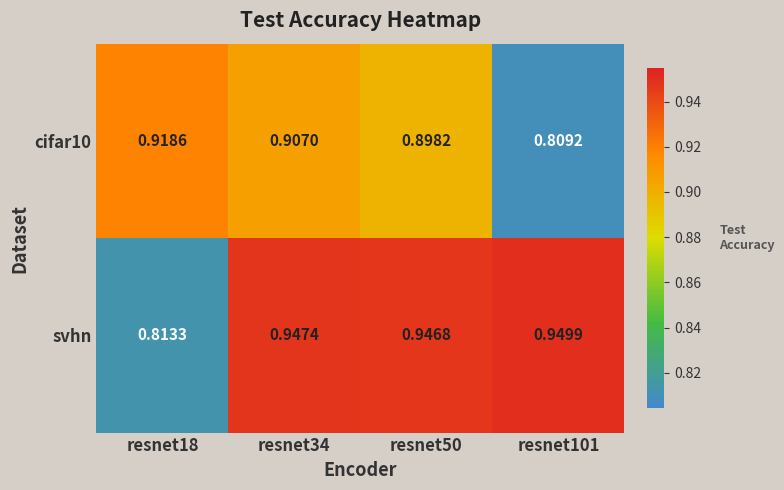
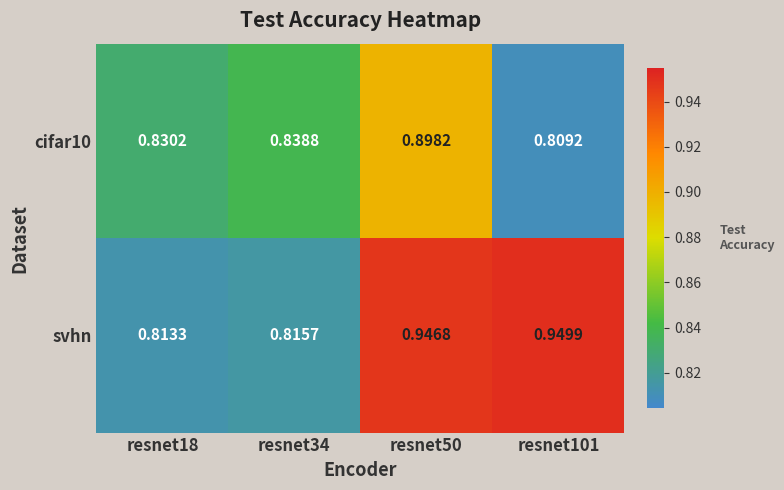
  {
    "cifar10": {
-     "resnet18": 0.9186,
-     "resnet34": 0.9070,
+     "resnet18": 0.8302,
+     "resnet34": 0.8388,
      "resnet50": 0.8982,
      "resnet101": 0.8092
    },
    "svhn": {
      "resnet18": 0.8133,
-     "resnet34": 0.9474,
+     "resnet34": 0.8157,
      "resnet50": 0.9468,
      "resnet101": 0.9499
    }
  }
